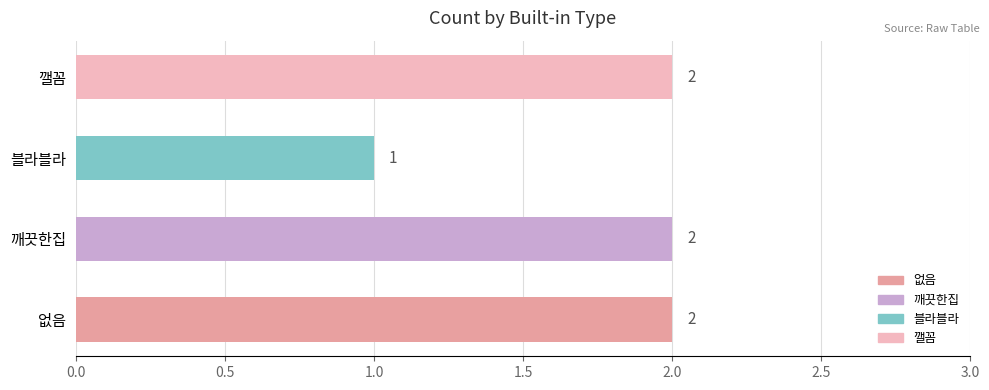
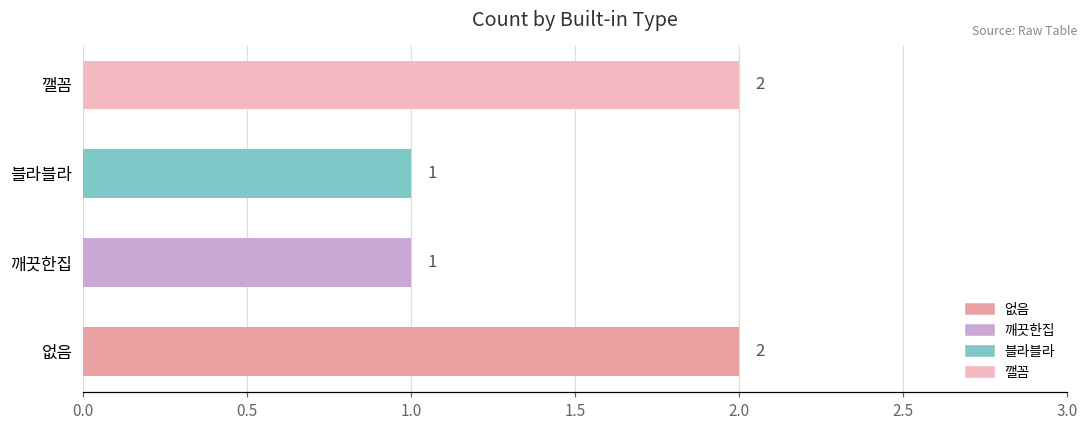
  {
    "깰꼼": 2,
    "블라블라": 1,
-   "깨끗한집": 2,
+   "깨끗한집": 1,
    "없음": 2
  }
